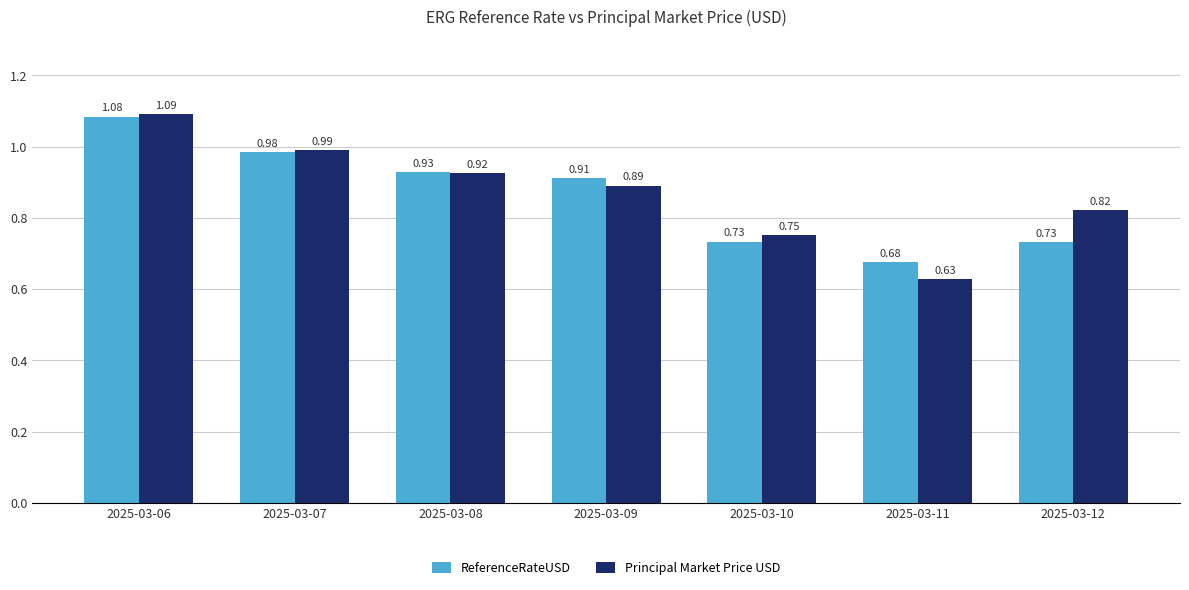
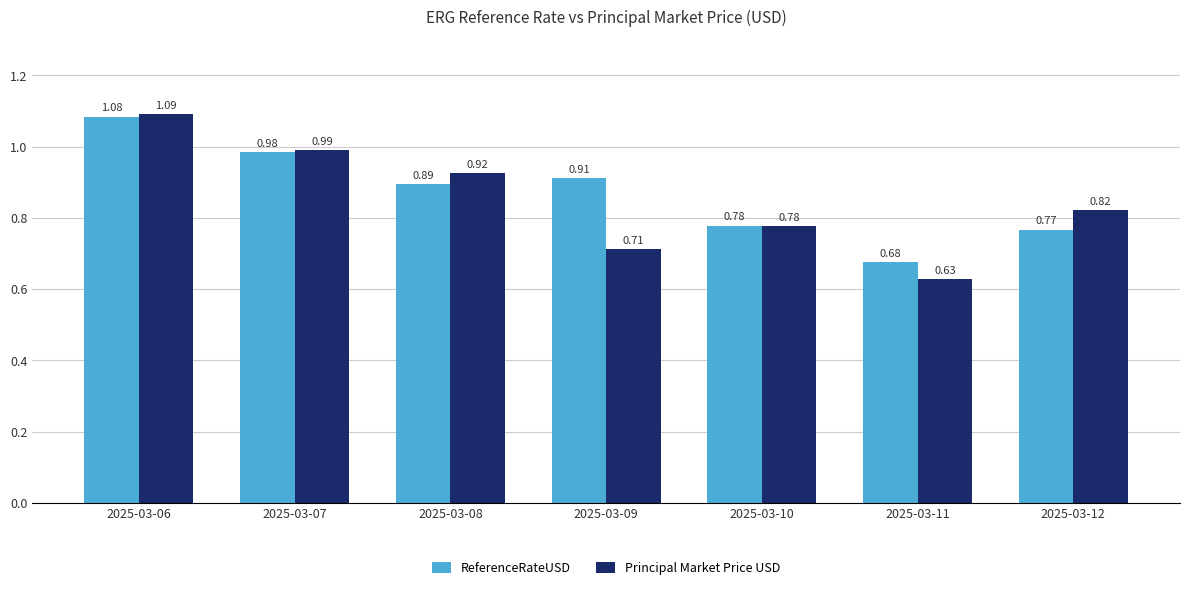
  {
    "ReferenceRateUSD": {
      "2025-03-06": 1.08,
      "2025-03-07": 0.98,
-     "2025-03-08": 0.93,
+     "2025-03-08": 0.89,
      "2025-03-09": 0.91,
-     "2025-03-10": 0.73,
+     "2025-03-10": 0.78,
      "2025-03-11": 0.68,
-     "2025-03-12": 0.73
+     "2025-03-12": 0.77
    },
    "Principal Market Price USD": {
      "2025-03-06": 1.09,
      "2025-03-07": 0.99,
      "2025-03-08": 0.92,
-     "2025-03-09": 0.89,
-     "2025-03-10": 0.75,
+     "2025-03-09": 0.71,
+     "2025-03-10": 0.78,
      "2025-03-11": 0.63,
      "2025-03-12": 0.82
    }
  }
